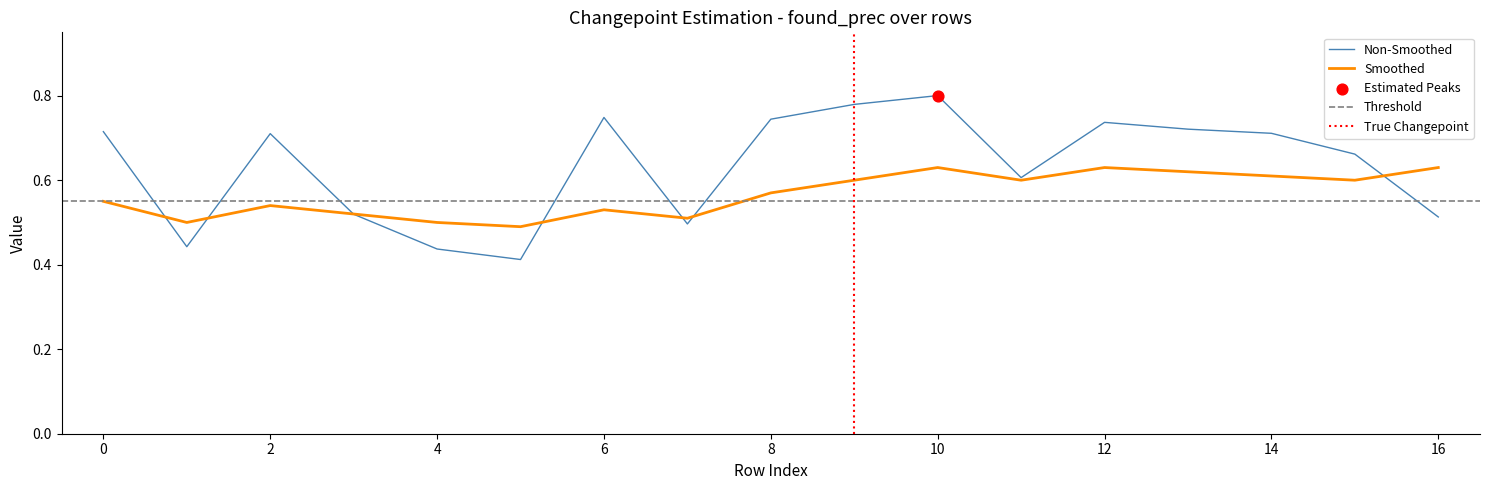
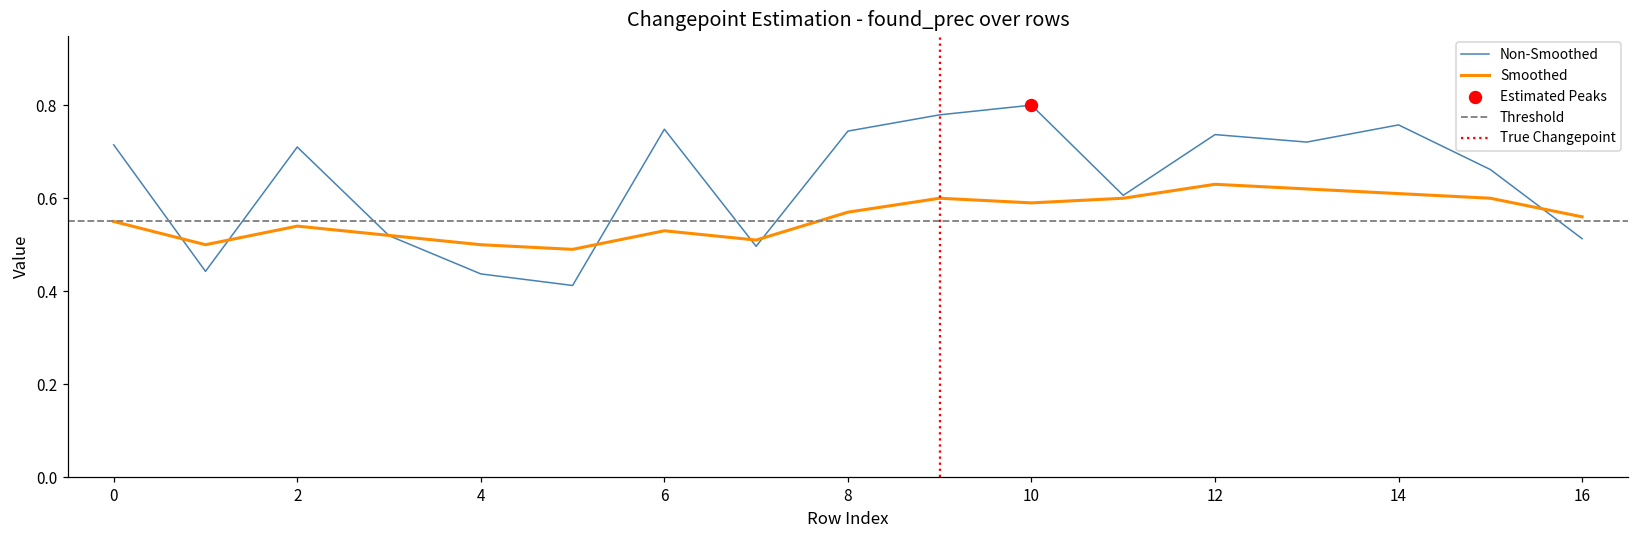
  {
    "Non-Smoothed": {
      "0": 0.71,
      "2": 0.71,
      "4": 0.44,
      "6": 0.75,
      "8": 0.74,
      "12": 0.74,
-     "14": 0.71,
+     "14": 0.76,
      "16": 0.51
    },
    "Smoothed": {
      "0": 0.55,
      "2": 0.54,
      "4": 0.50,
      "6": 0.53,
      "8": 0.57,
-     "10": 0.63,
+     "10": 0.59,
      "12": 0.63,
      "14": 0.61,
-     "16": 0.63
+     "16": 0.56
    }
  }
